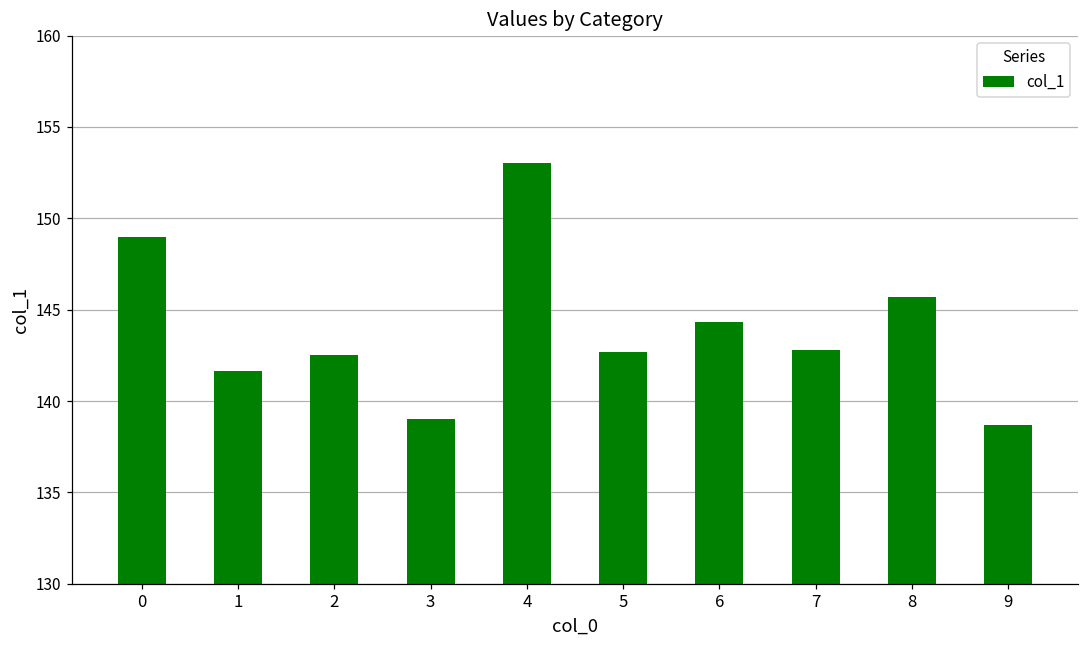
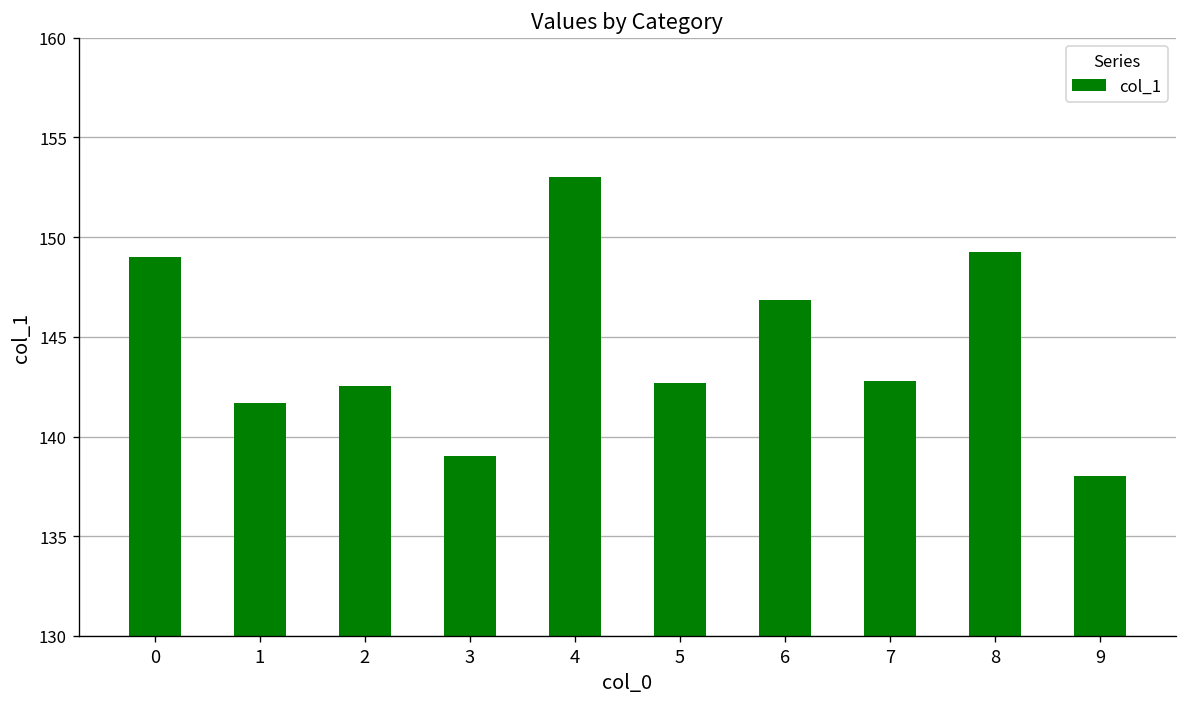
  {
    "0": 149.0,
    "1": 141.7,
    "2": 142.5,
    "3": 139.0,
    "4": 153.0,
    "5": 142.7,
-   "6": 144.3,
+   "6": 146.9,
    "7": 142.8,
-   "8": 145.7,
-   "9": 138.7
+   "8": 149.3,
+   "9": 138.0
  }
